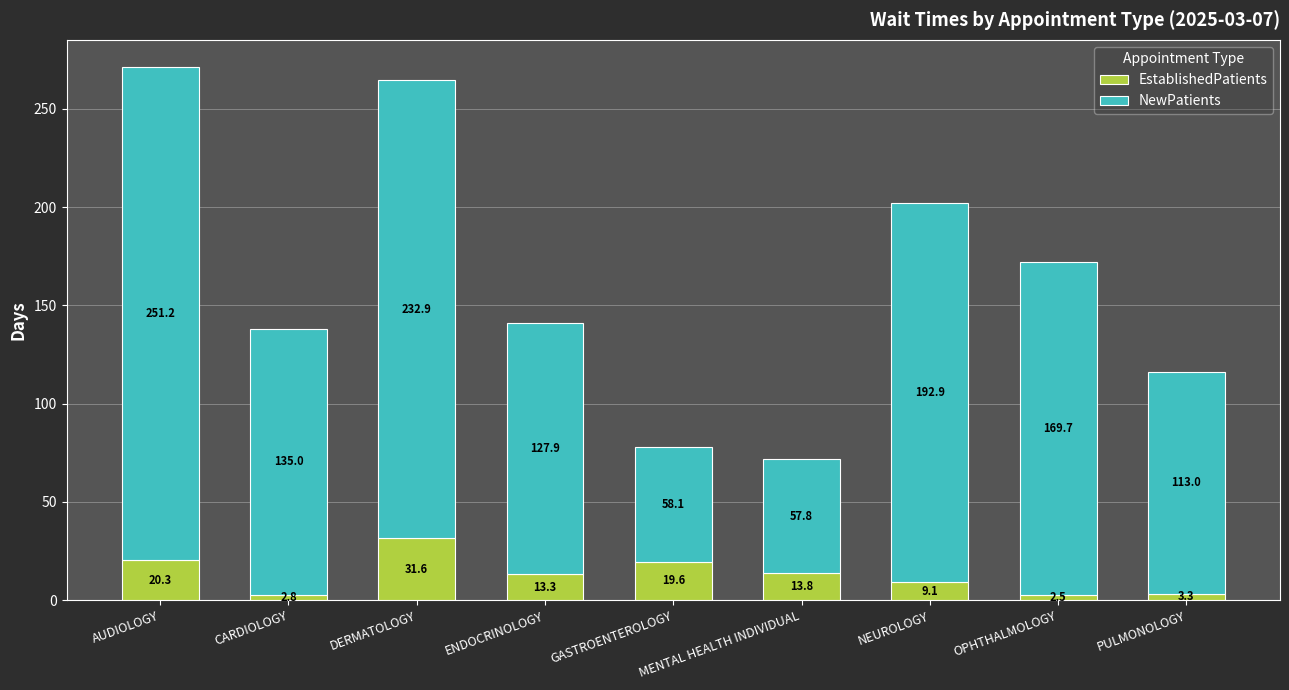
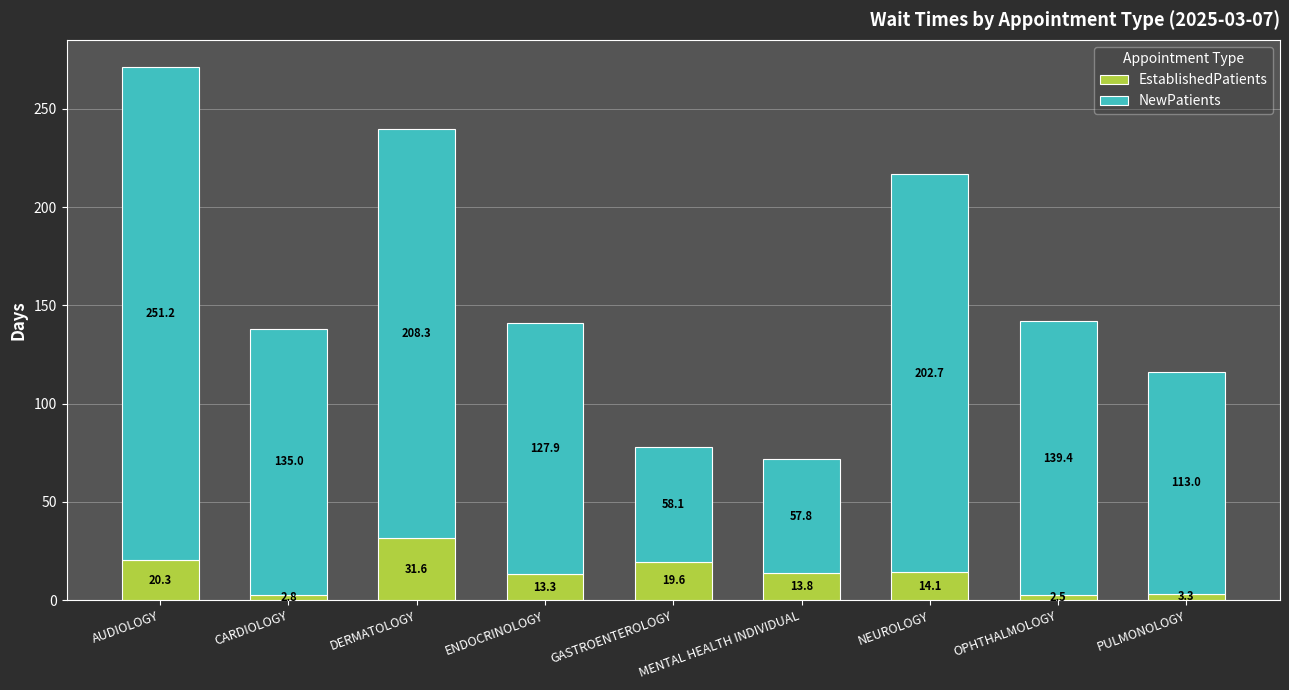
  {
    "EstablishedPatients": {
      "AUDIOLOGY": 20.3,
      "CARDIOLOGY": 2.8,
      "DERMATOLOGY": 31.6,
      "ENDOCRINOLOGY": 13.3,
      "GASTROENTEROLOGY": 19.6,
      "MENTAL HEALTH INDIVIDUAL": 13.8,
-     "NEUROLOGY": 9.1,
+     "NEUROLOGY": 14.1,
      "OPHTHALMOLOGY": 2.5,
      "PULMONOLOGY": 3.3
    },
    "NewPatients": {
      "AUDIOLOGY": 251.2,
      "CARDIOLOGY": 135.0,
-     "DERMATOLOGY": 232.9,
+     "DERMATOLOGY": 208.3,
      "ENDOCRINOLOGY": 127.9,
      "GASTROENTEROLOGY": 58.1,
      "MENTAL HEALTH INDIVIDUAL": 57.8,
-     "NEUROLOGY": 192.9,
-     "OPHTHALMOLOGY": 169.7,
+     "NEUROLOGY": 202.7,
+     "OPHTHALMOLOGY": 139.4,
      "PULMONOLOGY": 113.0
    }
  }
